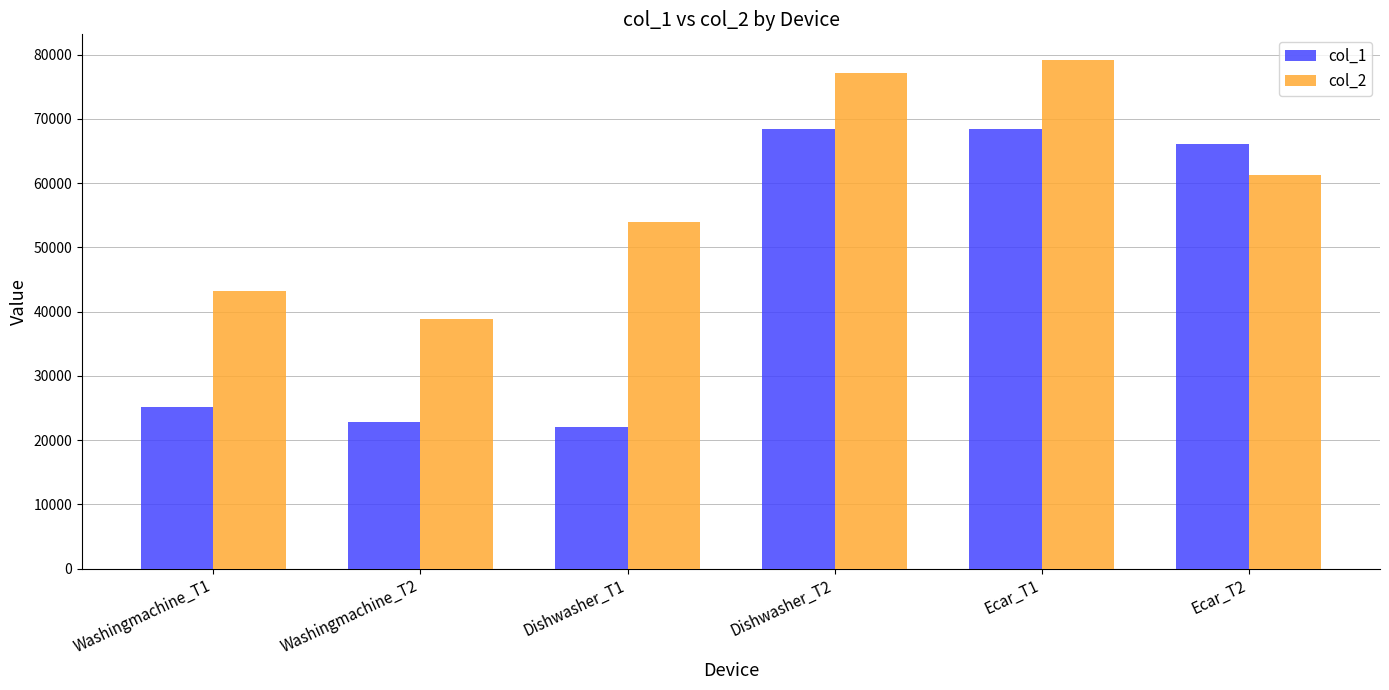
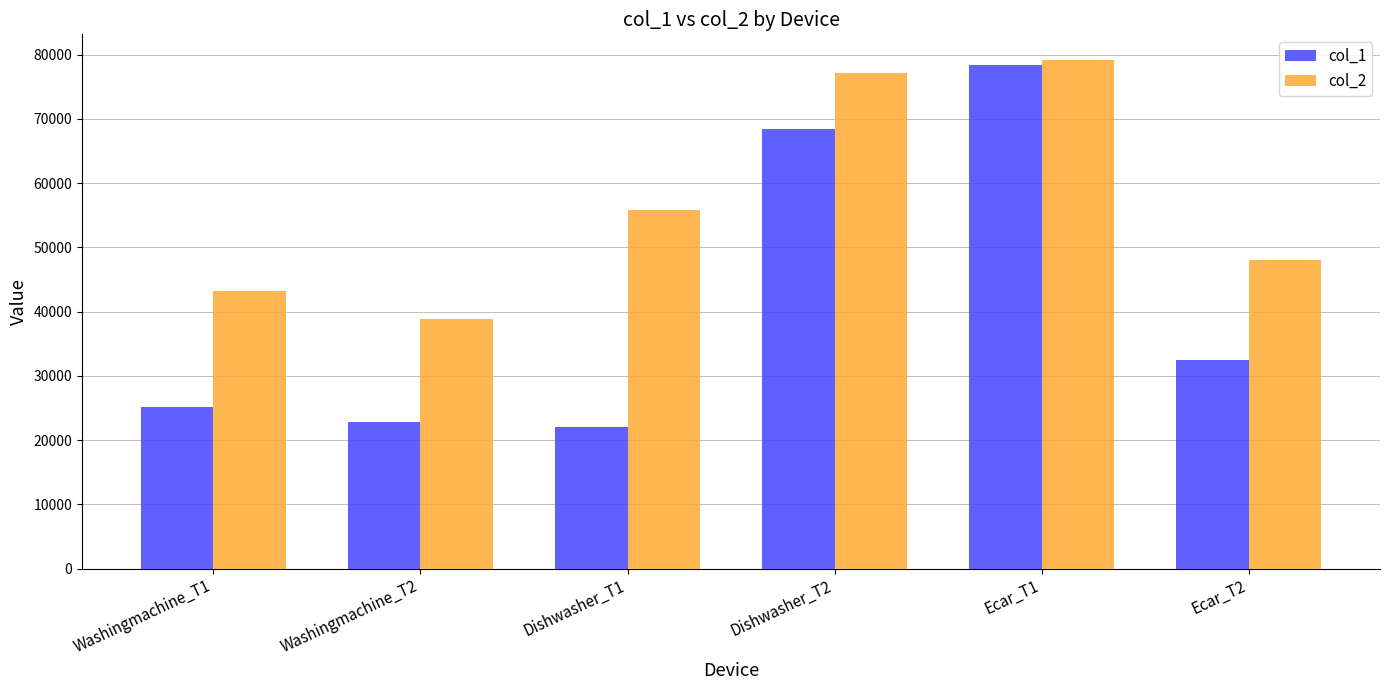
  {
    "col_1": {
      "Washingmachine_T1": 25000,
      "Washingmachine_T2": 23000,
      "Dishwasher_T1": 22000,
      "Dishwasher_T2": 68000,
-     "Ecar_T1": 68000,
-     "Ecar_T2": 66000
+     "Ecar_T1": 78000,
+     "Ecar_T2": 32000
    },
    "col_2": {
      "Washingmachine_T1": 43000,
      "Washingmachine_T2": 39000,
-     "Dishwasher_T1": 54000,
+     "Dishwasher_T1": 56000,
      "Dishwasher_T2": 77000,
      "Ecar_T1": 79000,
-     "Ecar_T2": 61000
+     "Ecar_T2": 48000
    }
  }
